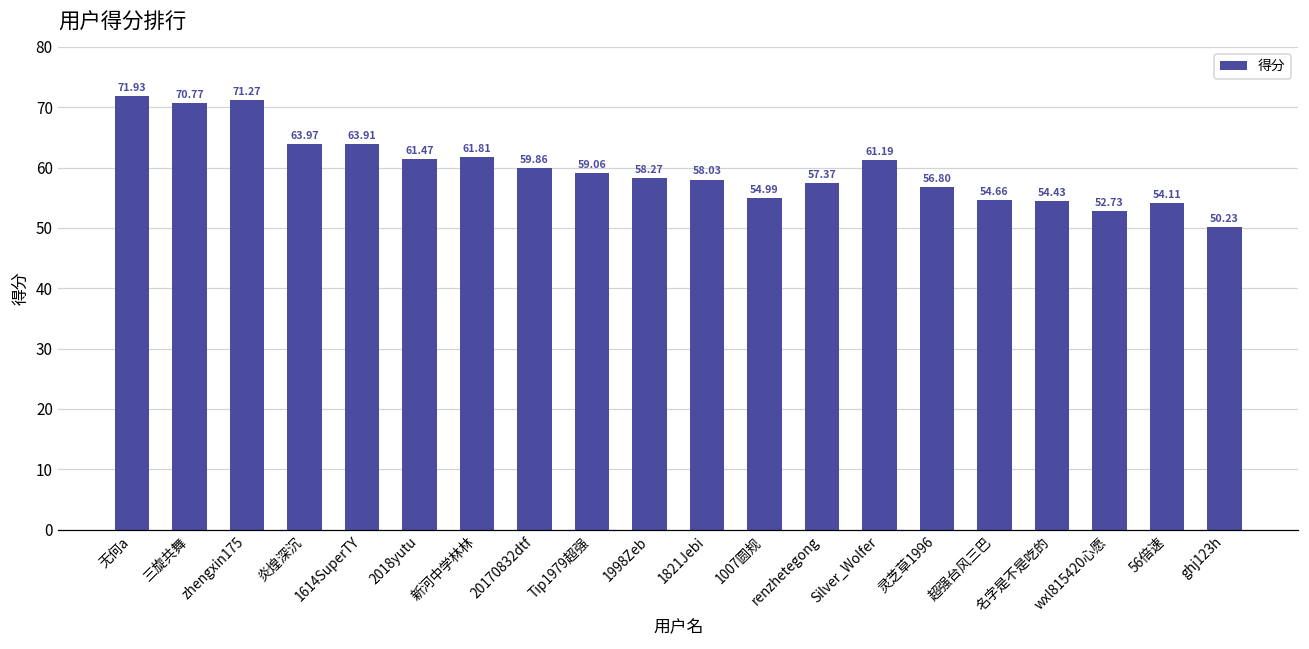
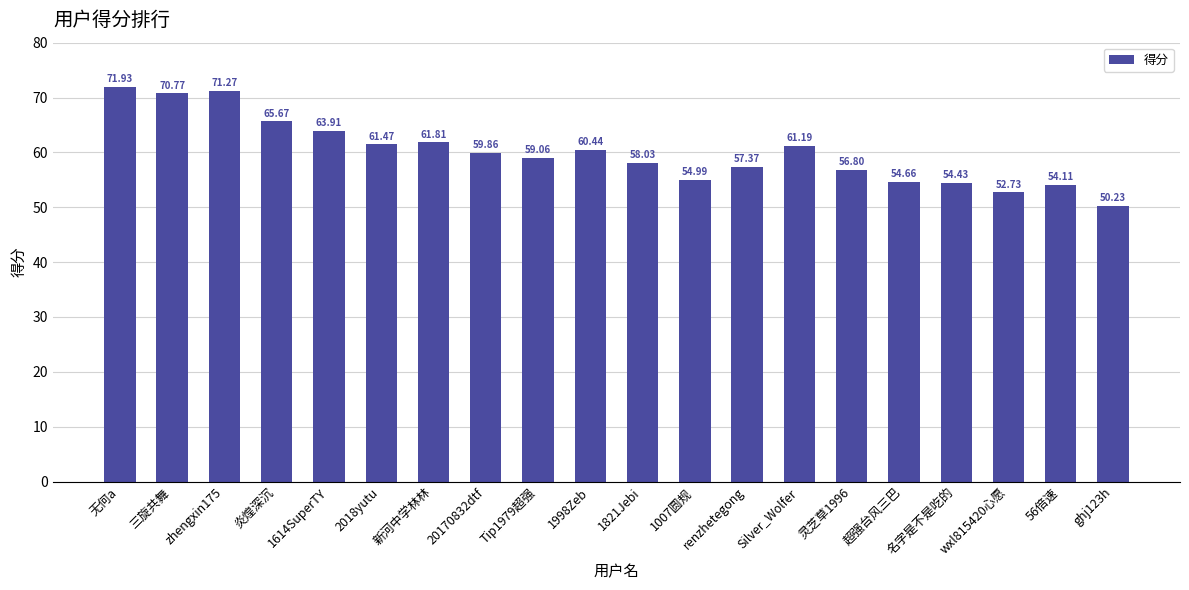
  {
    "无何a": 71.93,
    "三旋共舞": 70.77,
    "zhengxin175": 71.27,
-   "炎煌深沉": 63.97,
+   "炎煌深沉": 65.67,
    "1614SuperTY": 63.91,
    "2018yutu": 61.47,
    "新河中学林林": 61.81,
    "20170832dtf": 59.86,
    "Tip1979超强": 59.06,
-   "1998Zeb": 58.27,
+   "1998Zeb": 60.44,
    "1821Jebi": 58.03,
    "1007圆规": 54.99,
    "renzhetegong": 57.37,
    "Silver_Wolfer": 61.19,
    "灵芝草1996": 56.80,
    "超强台风三巴": 54.66,
    "名字是不是吃的": 54.43,
    "wxl815420心愿": 52.73,
    "56倍速": 54.11,
    "ghj123h": 50.23
  }
